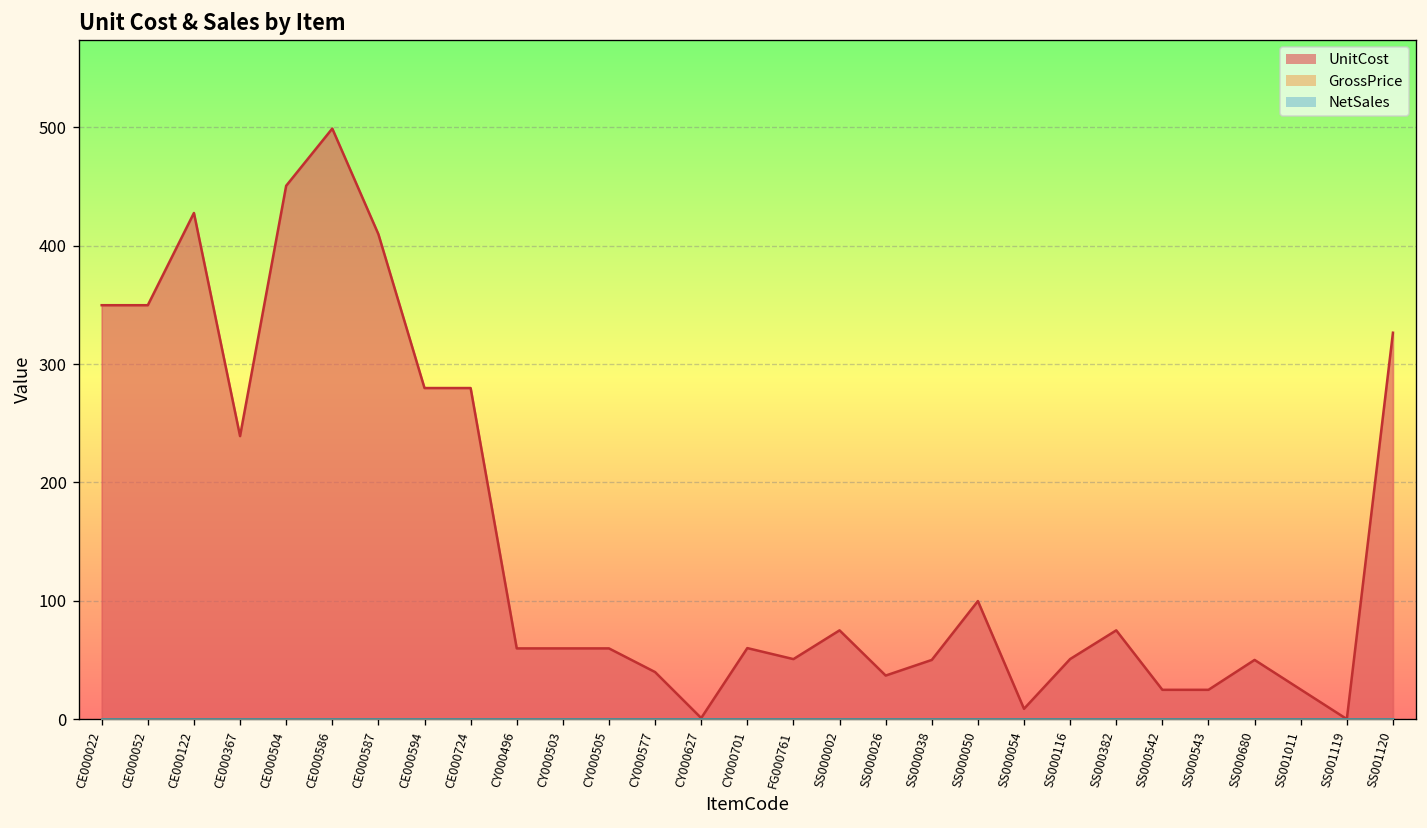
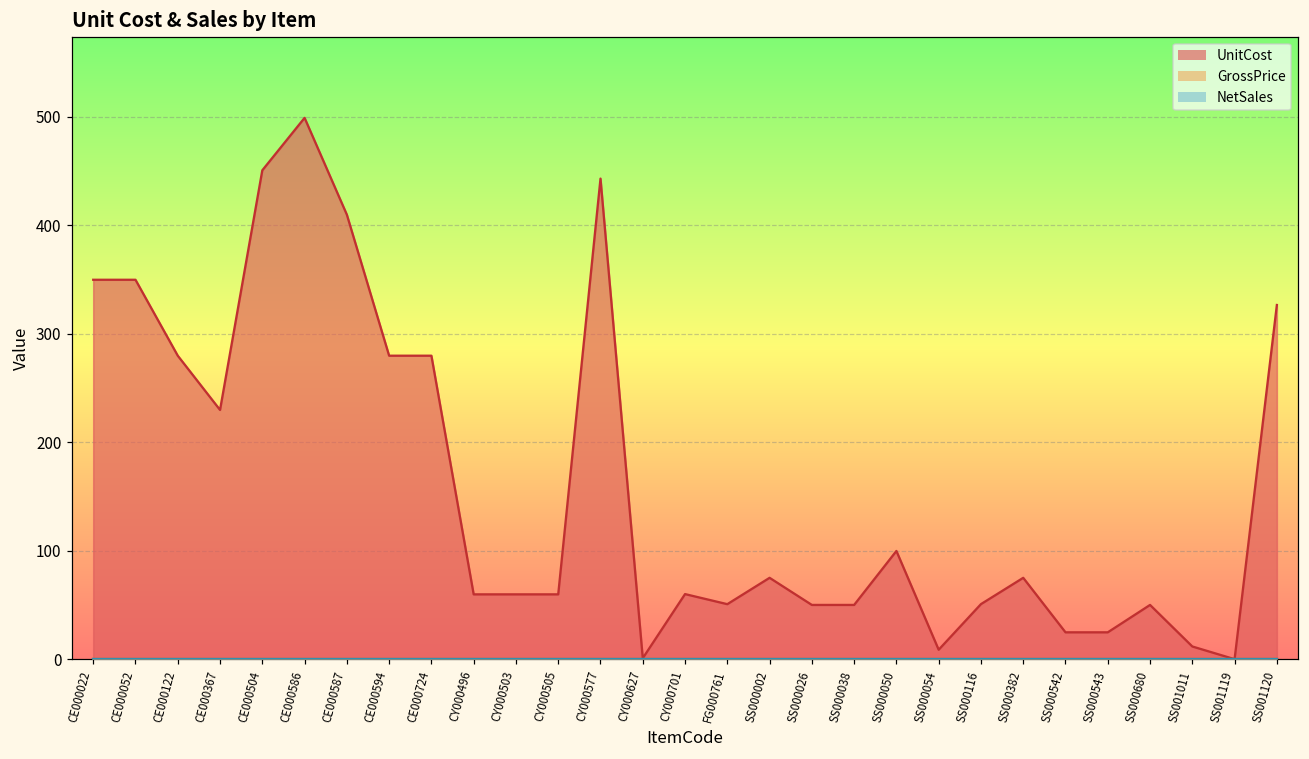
  {
    "UnitCost": {
      "CE000022": 350,
      "CE000052": 350,
-     "CE000122": 430,
-     "CE000367": 240,
+     "CE000122": 280,
+     "CE000367": 230,
      "CE000504": 450,
      "CE000586": 500,
      "CE000587": 410,
      "CE000594": 280,
      "CE000724": 280,
      "CY000496": 60,
      "CY000503": 60,
      "CY000505": 60,
-     "CY000577": 40,
+     "CY000577": 440,
      "CY000701": 60,
      "FG000761": 50,
      "SS000002": 80,
-     "SS000026": 40,
+     "SS000026": 50,
      "SS000038": 50,
      "SS000050": 100,
      "SS000054": 10,
      "SS000116": 50,
      "SS000382": 80,
      "SS000542": 20,
      "SS000543": 20,
      "SS000680": 50,
-     "SS001011": 30,
+     "SS001011": 10,
      "SS001120": 330
    },
    "NetSales": {
      "CE000022": 0,
      "CE000052": 0,
      "CE000122": 0,
      "CE000367": 0,
      "CE000504": 0,
      "CE000586": 0,
      "CE000587": 0,
      "CE000594": 0,
      "CE000724": 0,
      "CY000496": 0,
      "CY000503": 0,
      "CY000505": 0,
      "CY000577": 0,
      "CY000701": 0,
      "FG000761": 0,
      "SS000002": 0,
      "SS000026": 0,
      "SS000038": 0,
      "SS000050": 0,
      "SS000054": 0,
      "SS000116": 0,
      "SS000382": 0,
      "SS000542": 0,
      "SS000543": 0,
      "SS000680": 0,
      "SS001011": 0,
      "SS001120": 0
    }
  }
